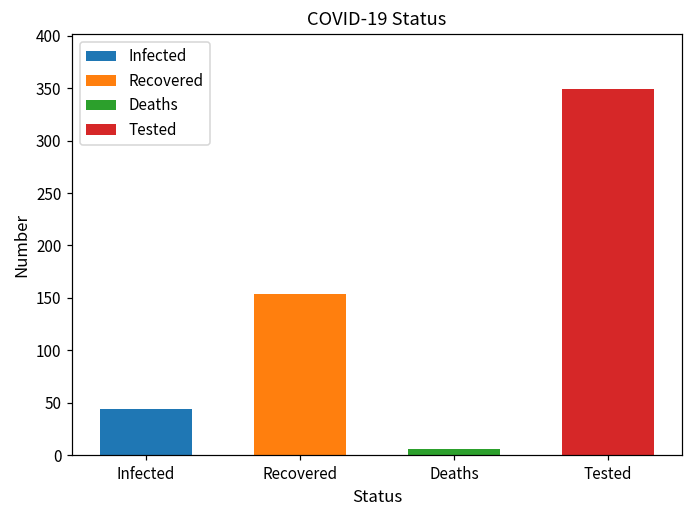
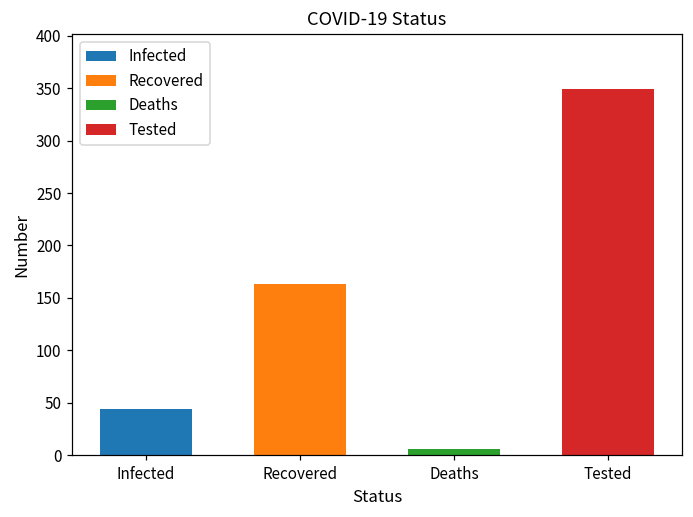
  {
    "Infected": 40,
-   "Recovered": 150,
+   "Recovered": 160,
    "Deaths": 10,
    "Tested": 350
  }
